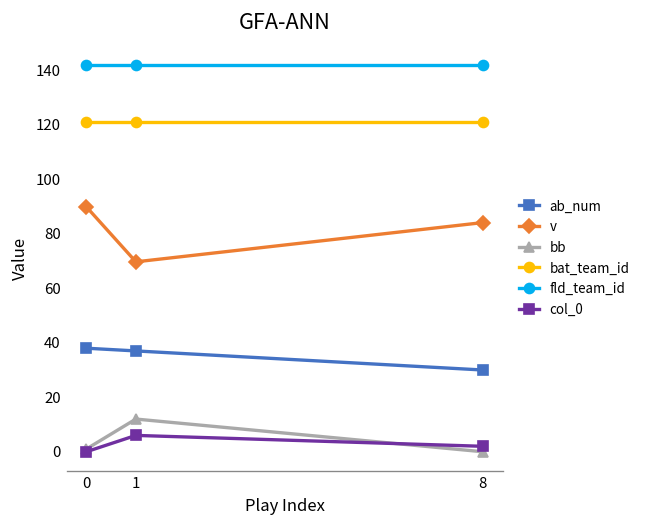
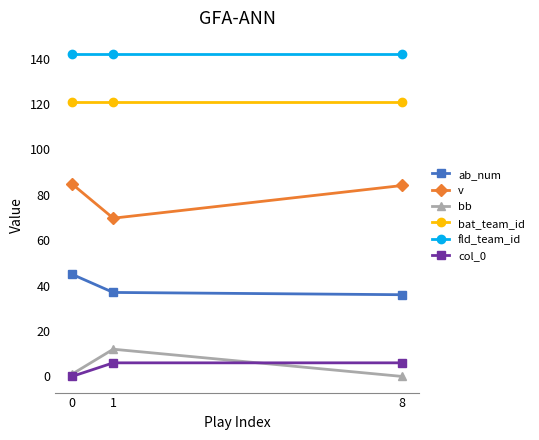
  {
    "ab_num": {
-     "0": 38,
+     "0": 45,
      "1": 37,
-     "8": 30
+     "8": 36
    },
    "v": {
-     "0": 90,
+     "0": 85,
      "1": 70,
      "8": 84
    },
    "bb": {
      "1": 12,
      "8": 0
    },
    "bat_team_id": {
      "0": 121,
      "1": 121,
      "8": 121
    },
    "fld_team_id": {
      "0": 142,
      "1": 142,
      "8": 142
    },
    "col_0": {
      "1": 6,
-     "8": 2
+     "8": 6
    }
  }
